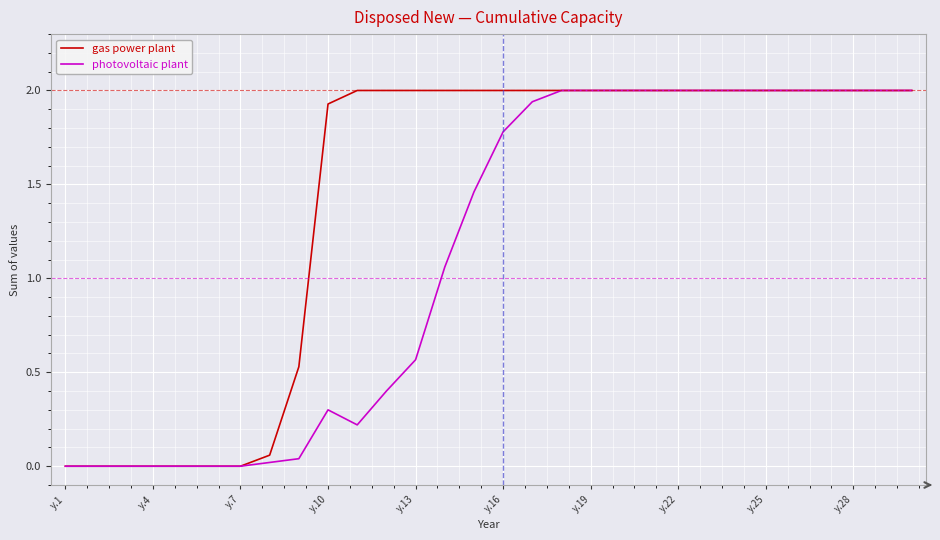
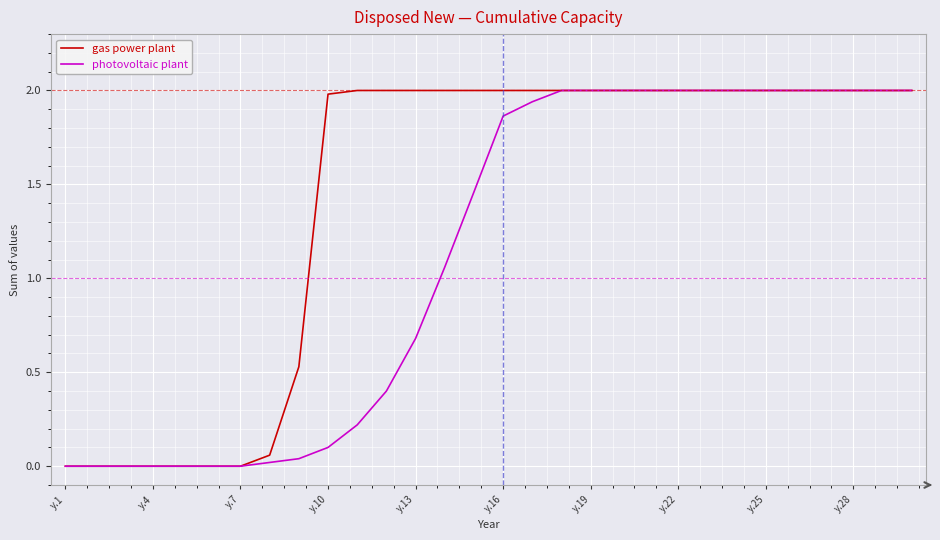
  {
    "gas power plant": {
-     "y.10": 1.93,
+     "y.10": 1.98,
      "y.13": 2.00,
      "y.16": 2.00
    },
    "photovoltaic plant": {
-     "y.10": 0.3,
-     "y.13": 0.57,
-     "y.16": 1.78
+     "y.10": 0.1,
+     "y.13": 0.68,
+     "y.16": 1.86
    }
  }
